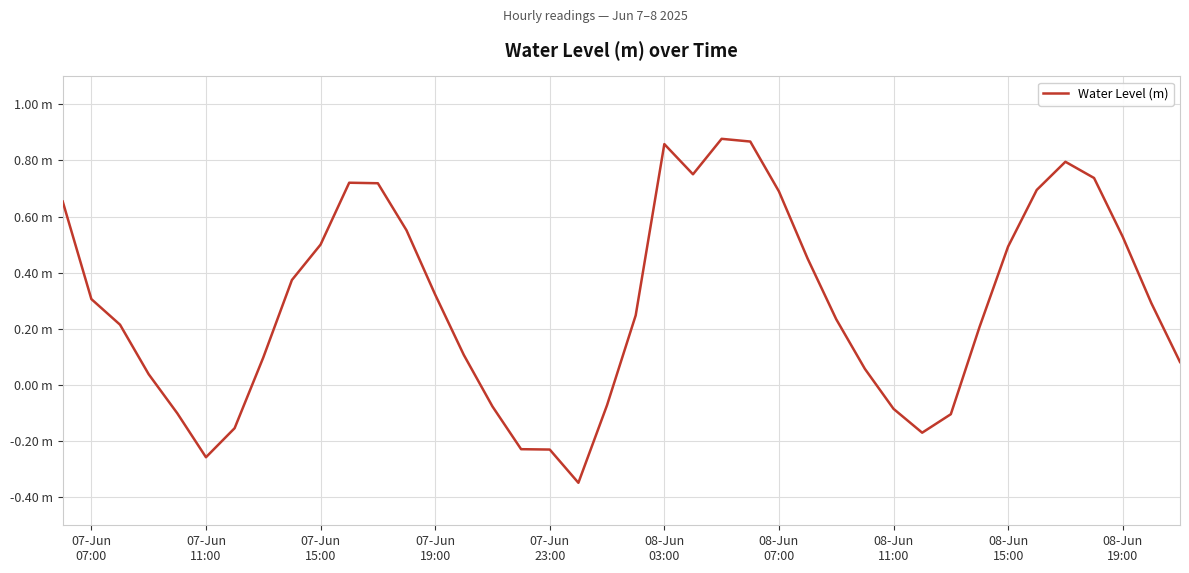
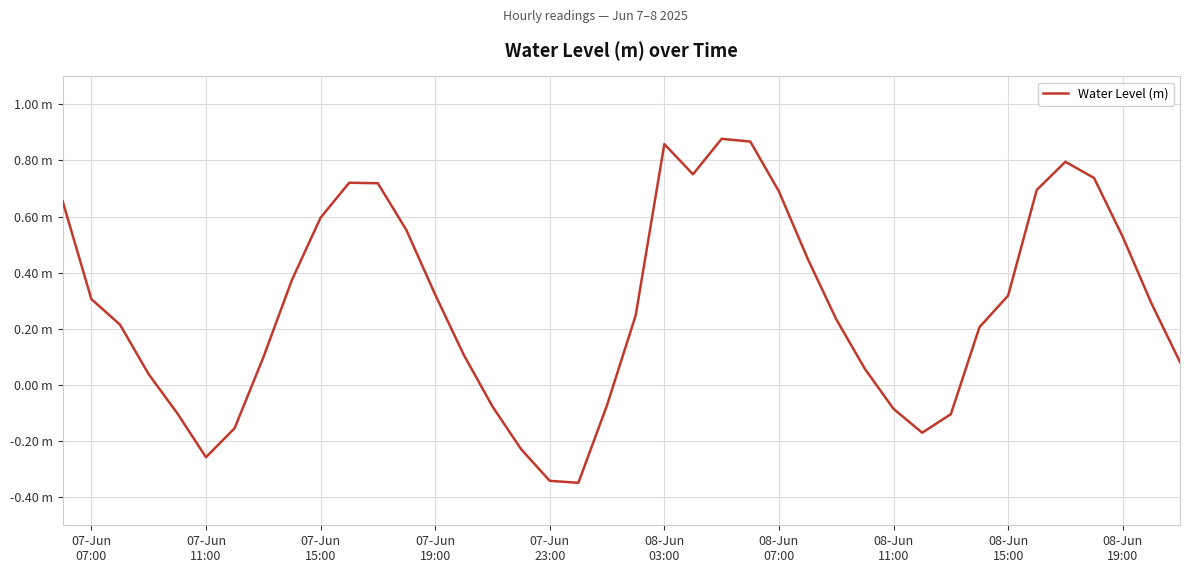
  {
    "07-Jun 07:00": "0.31 m",
    "07-Jun 11:00": "-0.26 m",
-   "07-Jun 15:00": "0.50 m",
+   "07-Jun 15:00": "0.60 m",
    "07-Jun 19:00": "0.32 m",
-   "07-Jun 23:00": "-0.23 m",
+   "07-Jun 23:00": "-0.34 m",
    "08-Jun 03:00": "0.86 m",
    "08-Jun 07:00": "0.69 m",
    "08-Jun 11:00": "-0.09 m",
-   "08-Jun 15:00": "0.49 m",
+   "08-Jun 15:00": "0.32 m",
    "08-Jun 19:00": "0.53 m"
  }
